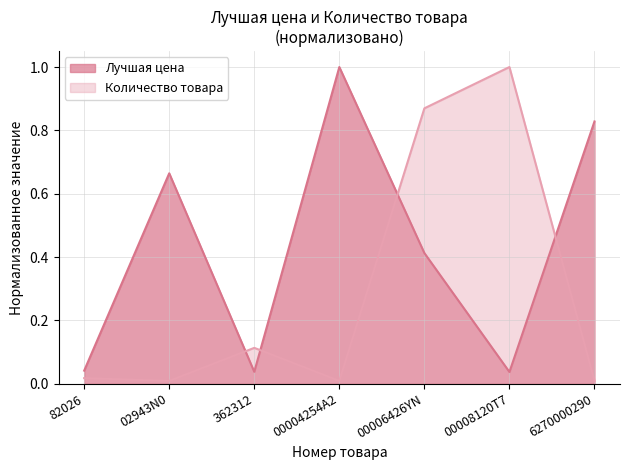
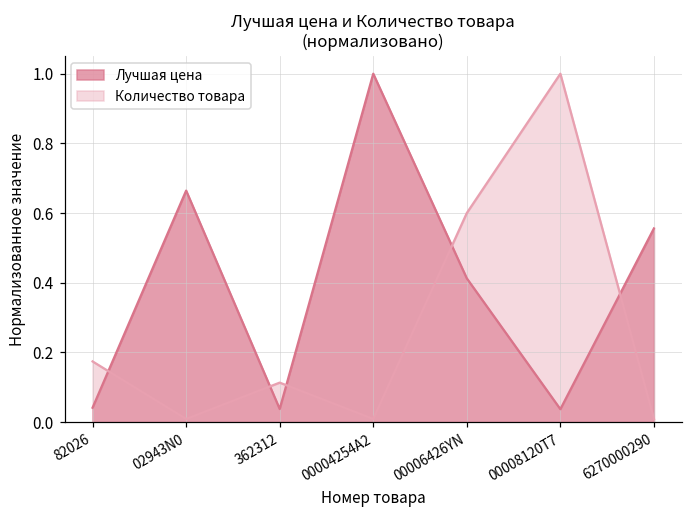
  {
    "Лучшая цена": {
      "82026": 0.04,
      "02943N0": 0.66,
      "362312": 0.04,
      "00004254A2": 1.00,
      "00006426YN": 0.41,
      "00008120T7": 0.04,
-     "6270000290": 0.83
+     "6270000290": 0.56
    },
    "Количество товара": {
-     "82026": 0.02,
+     "82026": 0.17,
      "02943N0": 0.01,
      "362312": 0.11,
      "00004254A2": 0.01,
-     "00006426YN": 0.87,
+     "00006426YN": 0.60,
      "00008120T7": 1.00,
      "6270000290": 0.01
    }
  }
